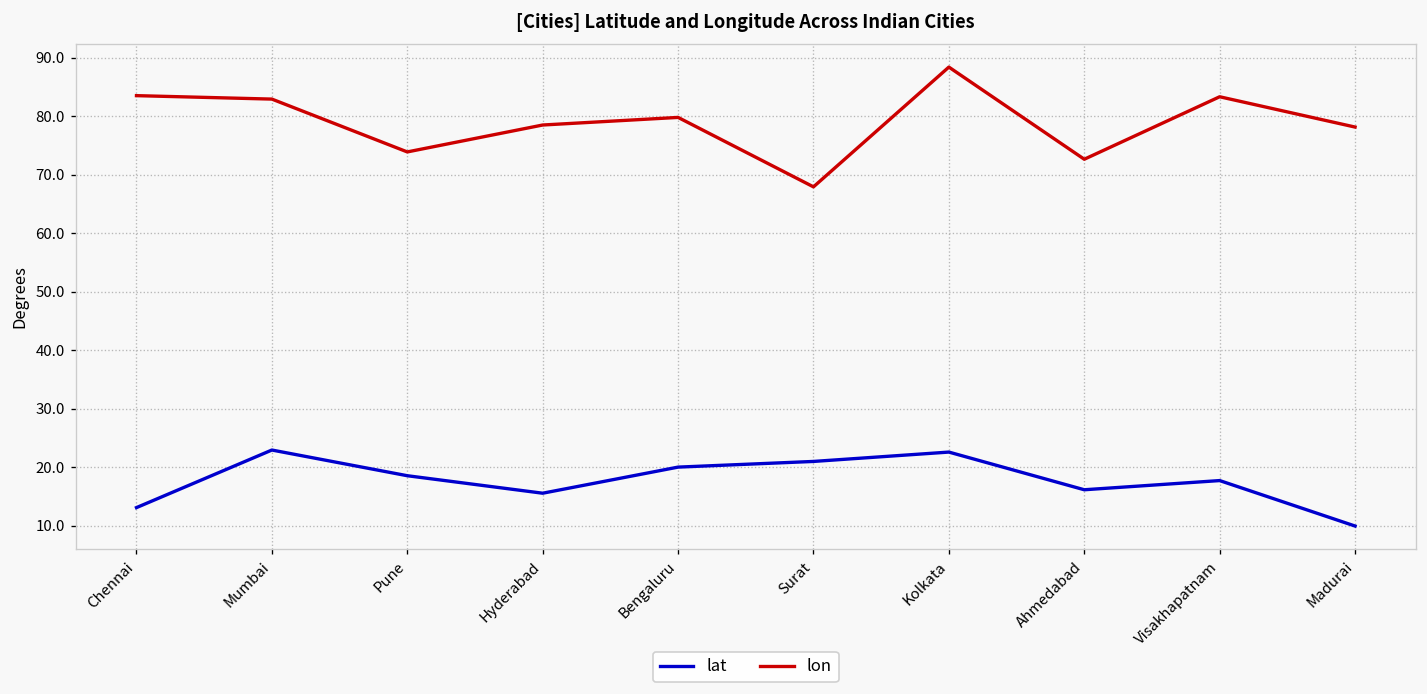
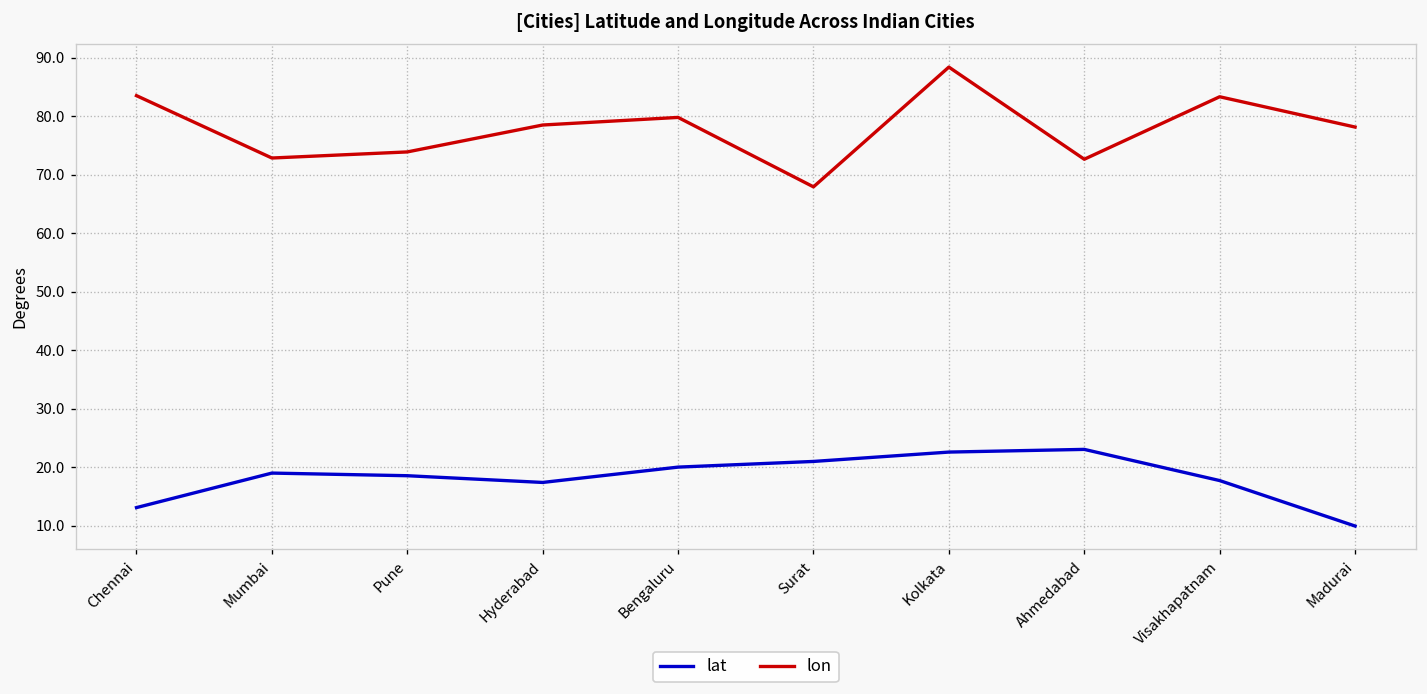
  {
    "lat": {
      "Chennai": 13,
-     "Mumbai": 23,
+     "Mumbai": 19,
      "Pune": 19,
-     "Hyderabad": 16,
+     "Hyderabad": 17,
      "Bengaluru": 20,
      "Surat": 21,
      "Kolkata": 23,
-     "Ahmedabad": 16,
+     "Ahmedabad": 23,
      "Visakhapatnam": 18,
      "Madurai": 10
    },
    "lon": {
      "Chennai": 83,
-     "Mumbai": 83,
+     "Mumbai": 73,
      "Pune": 74,
      "Hyderabad": 78,
      "Bengaluru": 80,
      "Surat": 68,
      "Kolkata": 88,
      "Ahmedabad": 73,
      "Visakhapatnam": 83,
      "Madurai": 78
    }
  }
